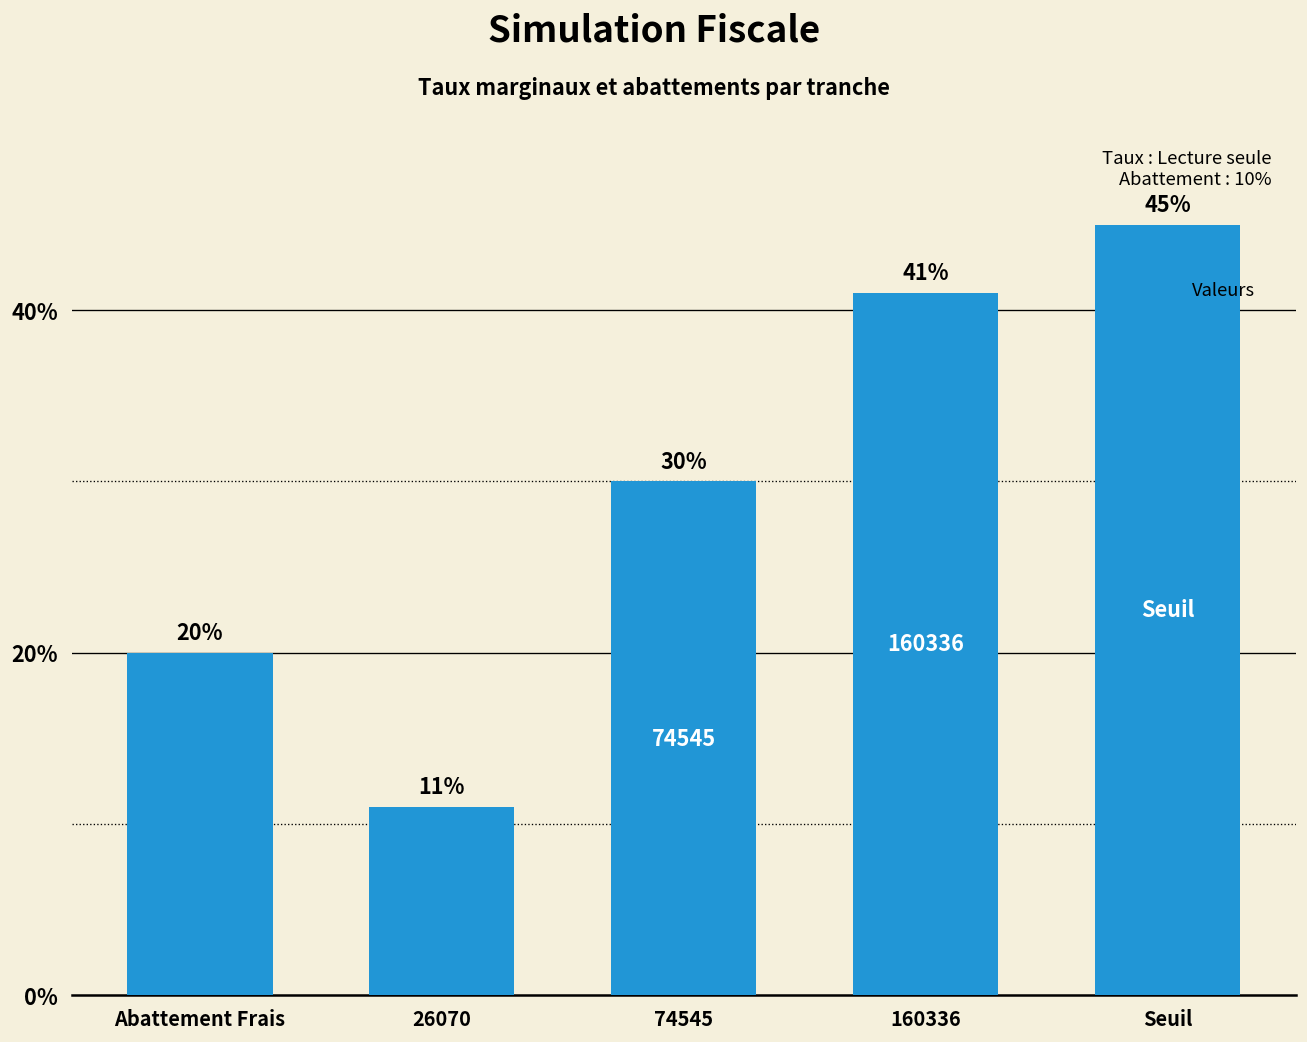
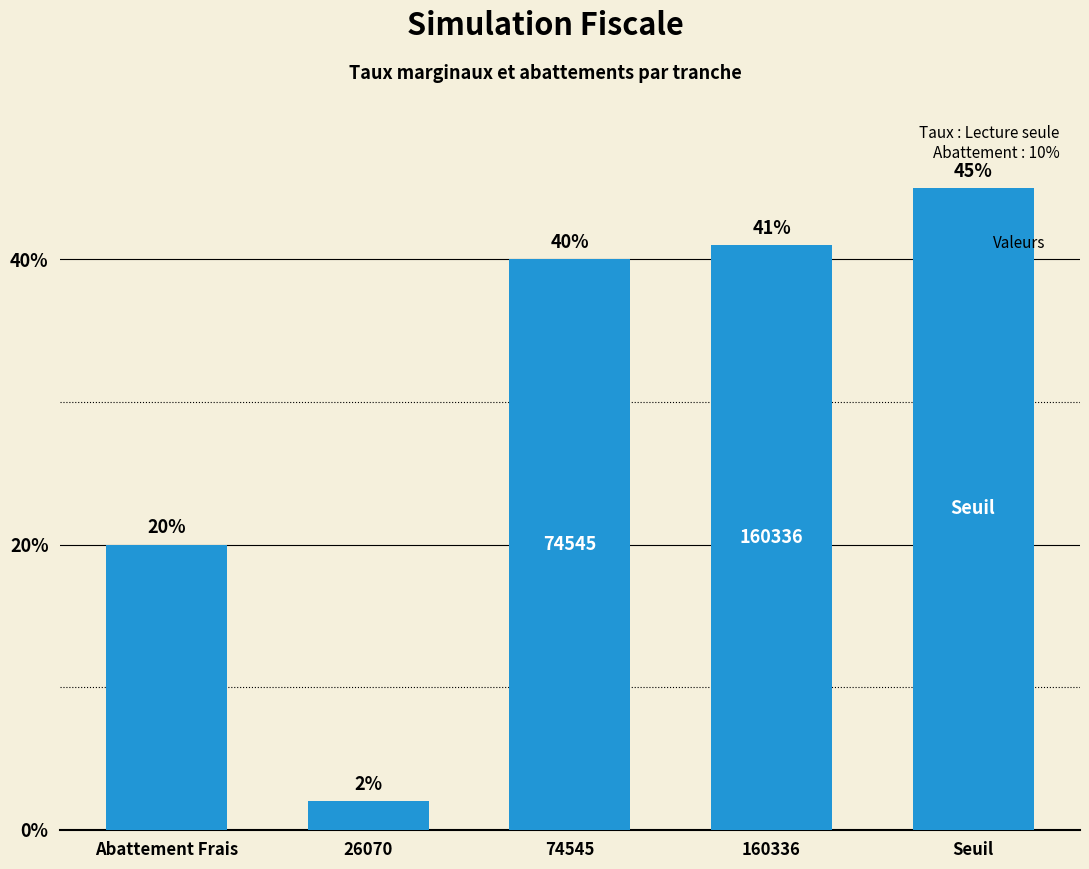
  {
    "Abattement Frais": "20%",
-   "26070": "11%",
-   "74545": "30%",
+   "26070": "2%",
+   "74545": "40%",
    "160336": "41%",
    "Seuil": "45%"
  }
